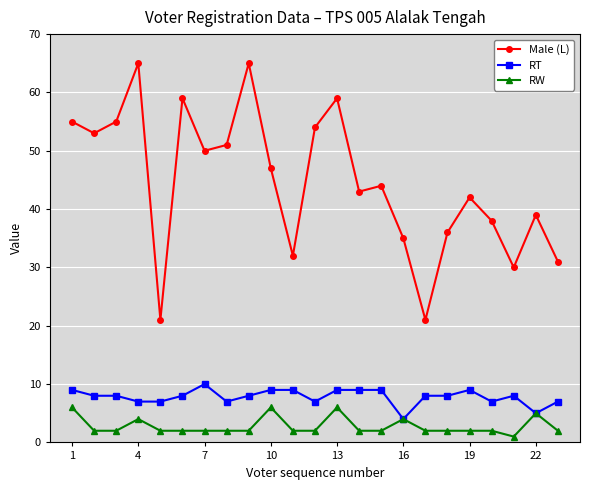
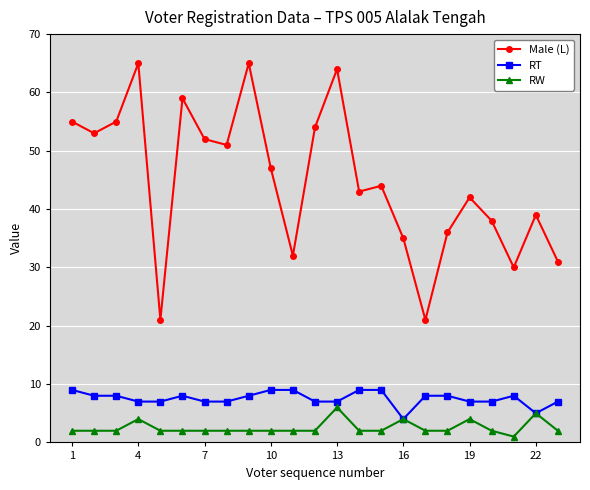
  {
    "Male (L)": {
      "1": 55,
      "4": 65,
-     "7": 50,
+     "7": 52,
      "10": 47,
-     "13": 59,
+     "13": 64,
      "16": 35,
      "19": 42,
      "22": 39
    },
    "RT": {
      "1": 9,
      "4": 7,
-     "7": 10,
+     "7": 7,
      "10": 9,
-     "13": 9,
-     "19": 9
+     "13": 7,
+     "19": 7
    },
    "RW": {
-     "1": 6,
+     "1": 2,
      "4": 4,
      "7": 2,
-     "10": 6,
+     "10": 2,
      "13": 6,
-     "19": 2
+     "19": 4
    }
  }
